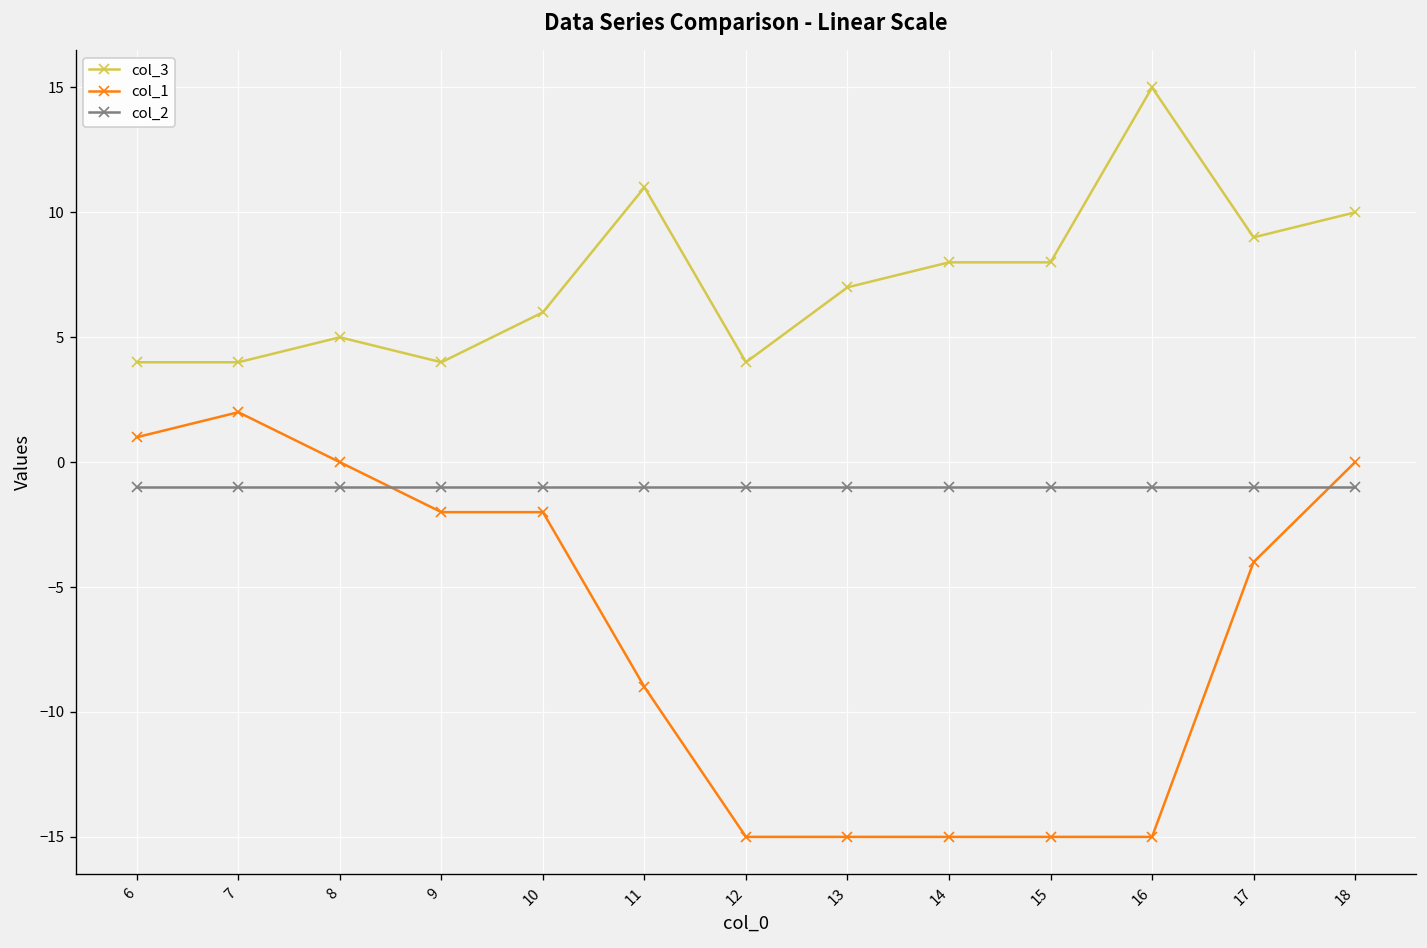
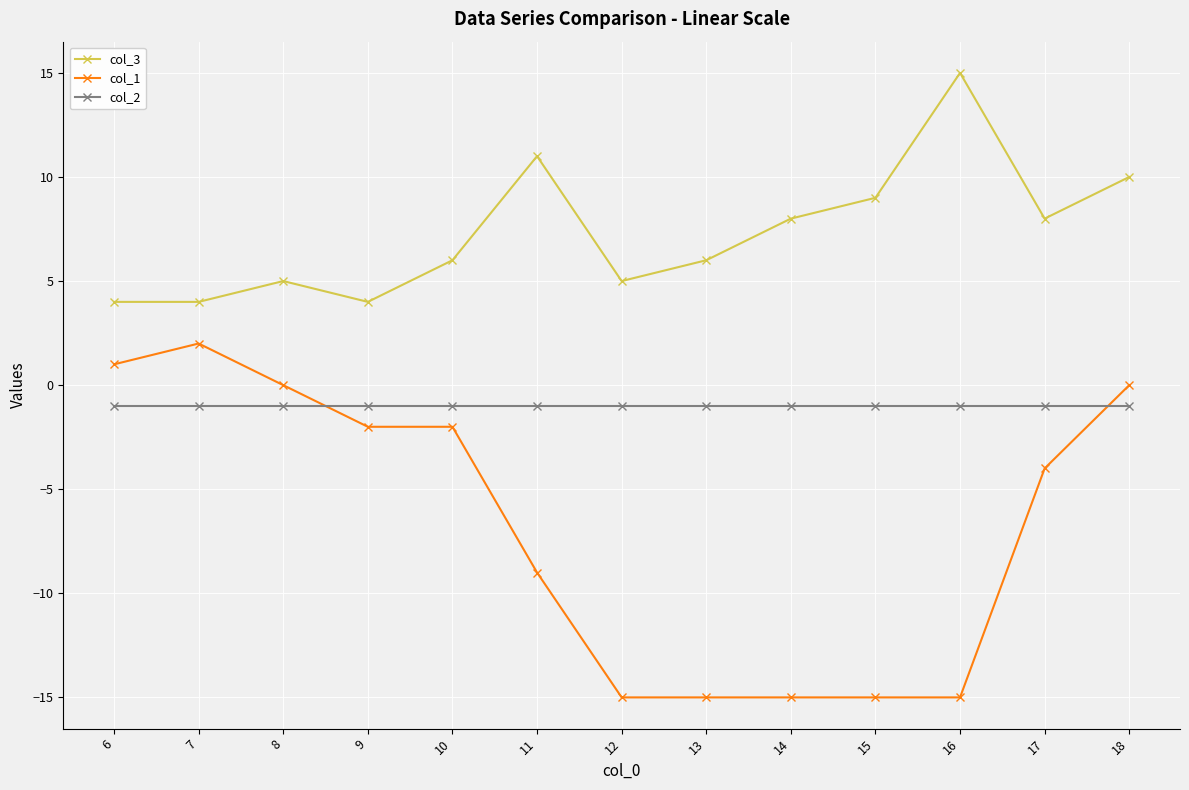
  {
    "col_3": {
      "6": 4,
      "7": 4,
      "8": 5,
      "9": 4,
      "10": 6,
      "11": 11,
-     "12": 4,
-     "13": 7,
+     "12": 5,
+     "13": 6,
      "14": 8,
-     "15": 8,
+     "15": 9,
      "16": 15,
-     "17": 9,
+     "17": 8,
      "18": 10
    },
    "col_1": {
      "6": 1,
      "7": 2,
      "8": 0,
      "9": -2,
      "10": -2,
      "11": -9,
      "12": -15,
      "13": -15,
      "14": -15,
      "15": -15,
      "16": -15,
      "17": -4,
      "18": 0
    },
    "col_2": {
      "6": -1,
      "7": -1,
      "8": -1,
      "9": -1,
      "10": -1,
      "11": -1,
      "12": -1,
      "13": -1,
      "14": -1,
      "15": -1,
      "16": -1,
      "17": -1,
      "18": -1
    }
  }
